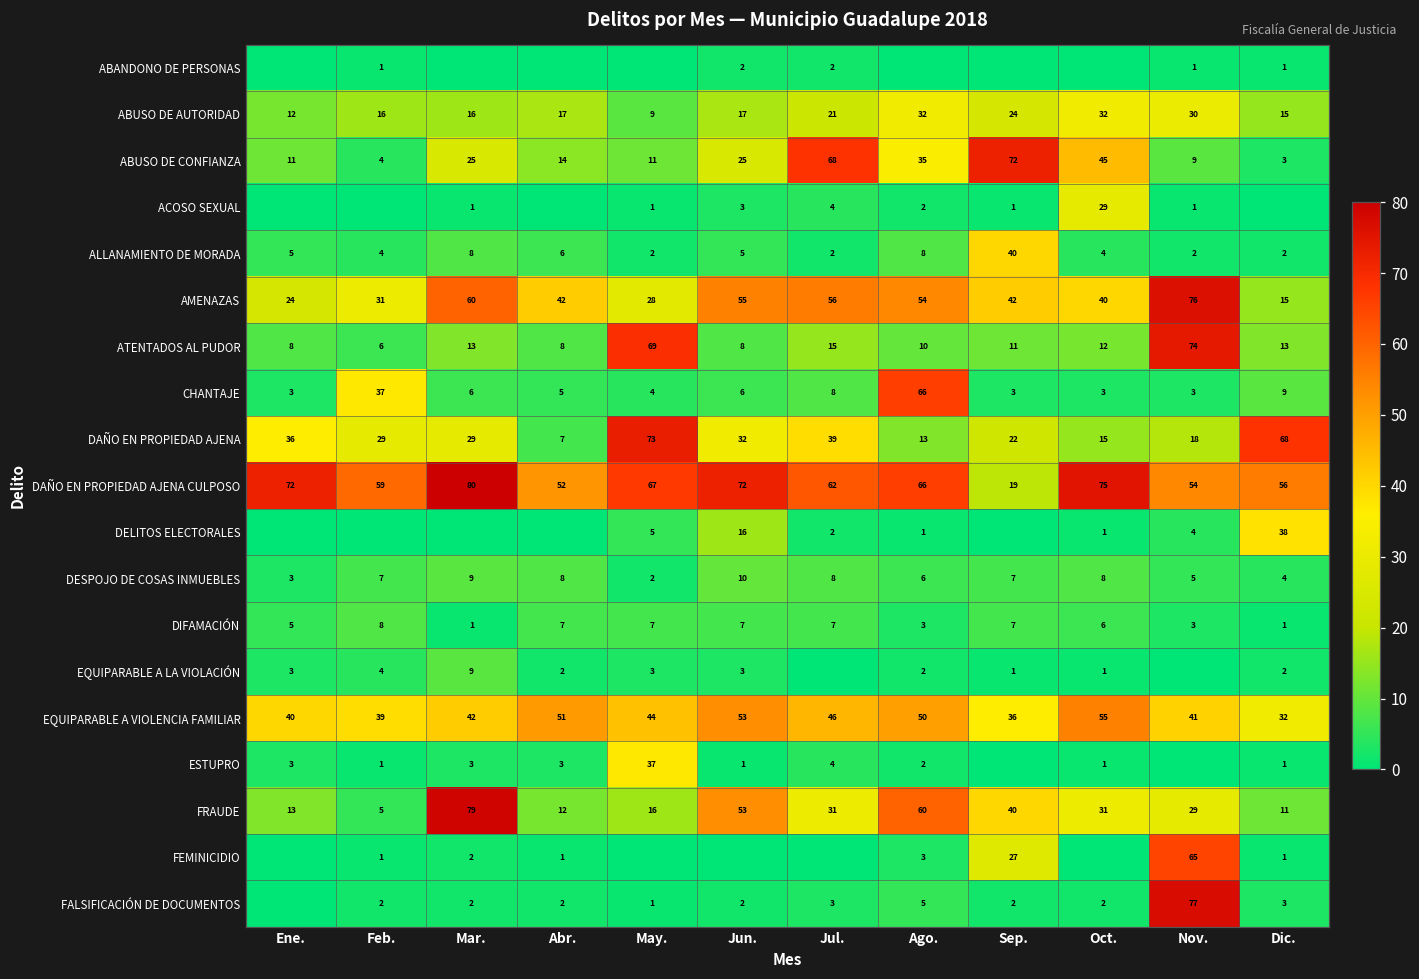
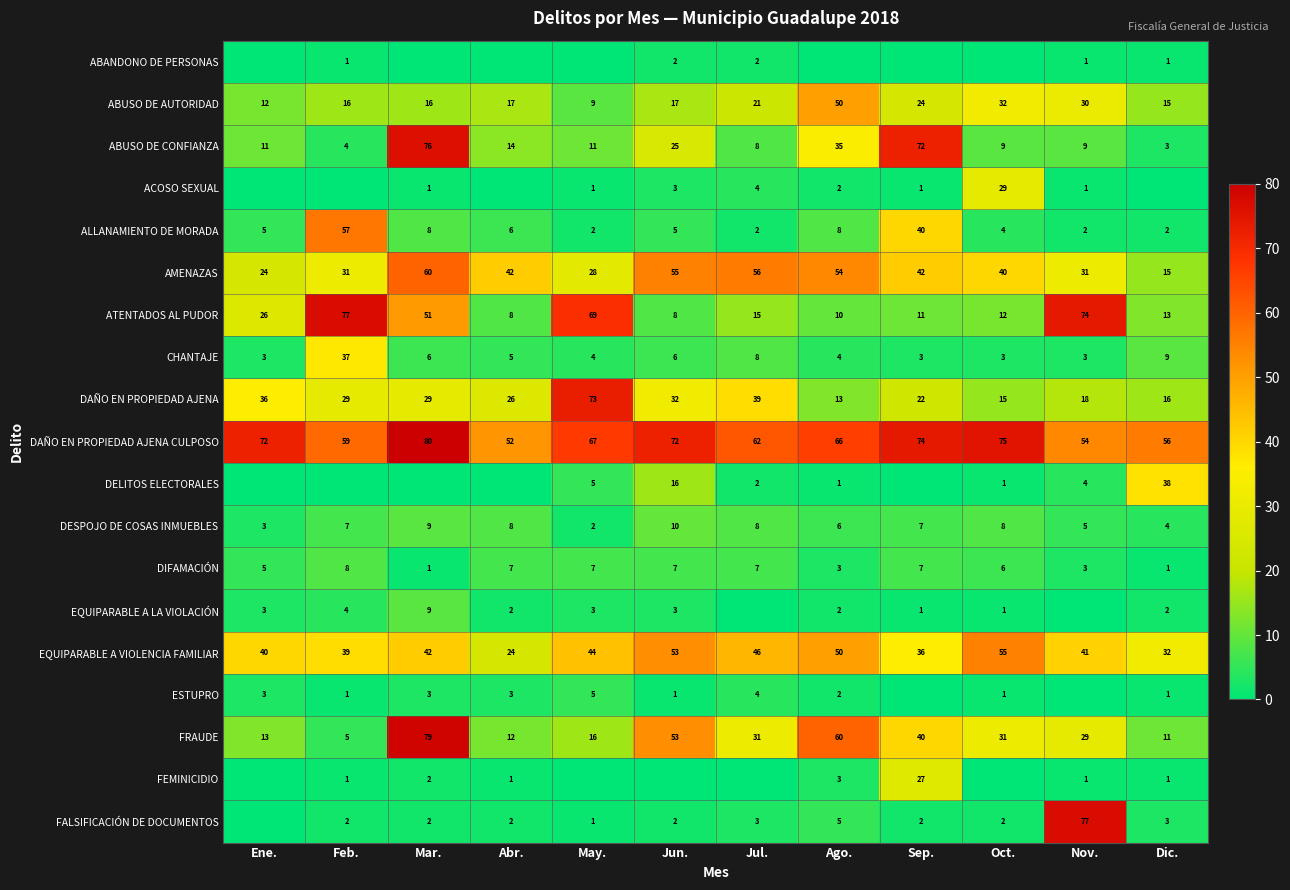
  {
    "ABUSO DE AUTORIDAD": {
      "Ene.": 12,
      "Feb.": 16,
      "Mar.": 16,
      "Abr.": 17,
      "May.": 9,
      "Jun.": 17,
      "Jul.": 21,
-     "Ago.": 32,
+     "Ago.": 50,
      "Sep.": 24,
      "Oct.": 32,
      "Nov.": 30,
      "Dic.": 15
    },
    "ABUSO DE CONFIANZA": {
      "Ene.": 11,
      "Feb.": 4,
-     "Mar.": 25,
+     "Mar.": 76,
      "Abr.": 14,
      "May.": 11,
      "Jun.": 25,
-     "Jul.": 68,
+     "Jul.": 8,
      "Ago.": 35,
      "Sep.": 72,
-     "Oct.": 45,
+     "Oct.": 9,
      "Nov.": 9,
      "Dic.": 3
    },
    "ALLANAMIENTO DE MORADA": {
      "Ene.": 5,
-     "Feb.": 4,
+     "Feb.": 57,
      "Mar.": 8,
      "Abr.": 6,
      "May.": 2,
      "Jun.": 5,
      "Jul.": 2,
      "Ago.": 8,
      "Sep.": 40,
      "Oct.": 4,
      "Nov.": 2,
      "Dic.": 2
    },
    "AMENAZAS": {
      "Ene.": 24,
      "Feb.": 31,
      "Mar.": 60,
      "Abr.": 42,
      "May.": 28,
      "Jun.": 55,
      "Jul.": 56,
      "Ago.": 54,
      "Sep.": 42,
      "Oct.": 40,
-     "Nov.": 76,
+     "Nov.": 31,
      "Dic.": 15
    },
    "ATENTADOS AL PUDOR": {
-     "Ene.": 8,
-     "Feb.": 6,
-     "Mar.": 13,
+     "Ene.": 26,
+     "Feb.": 77,
+     "Mar.": 51,
      "Abr.": 8,
      "May.": 69,
      "Jun.": 8,
      "Jul.": 15,
      "Ago.": 10,
      "Sep.": 11,
      "Oct.": 12,
      "Nov.": 74,
      "Dic.": 13
    },
    "CHANTAJE": {
      "Ene.": 3,
      "Feb.": 37,
      "Mar.": 6,
      "Abr.": 5,
      "May.": 4,
      "Jun.": 6,
      "Jul.": 8,
-     "Ago.": 66,
+     "Ago.": 4,
      "Sep.": 3,
      "Oct.": 3,
      "Nov.": 3,
      "Dic.": 9
    },
    "DAÑO EN PROPIEDAD AJENA": {
      "Ene.": 36,
      "Feb.": 29,
      "Mar.": 29,
-     "Abr.": 7,
+     "Abr.": 26,
      "May.": 73,
      "Jun.": 32,
      "Jul.": 39,
      "Ago.": 13,
      "Sep.": 22,
      "Oct.": 15,
      "Nov.": 18,
-     "Dic.": 68
+     "Dic.": 16
    },
    "DAÑO EN PROPIEDAD AJENA CULPOSO": {
      "Ene.": 72,
      "Feb.": 59,
      "Mar.": 80,
      "Abr.": 52,
      "May.": 67,
      "Jun.": 72,
      "Jul.": 62,
      "Ago.": 66,
-     "Sep.": 19,
+     "Sep.": 74,
      "Oct.": 75,
      "Nov.": 54,
      "Dic.": 56
    },
    "EQUIPARABLE A VIOLENCIA FAMILIAR": {
      "Ene.": 40,
      "Feb.": 39,
      "Mar.": 42,
-     "Abr.": 51,
+     "Abr.": 24,
      "May.": 44,
      "Jun.": 53,
      "Jul.": 46,
      "Ago.": 50,
      "Sep.": 36,
      "Oct.": 55,
      "Nov.": 41,
      "Dic.": 32
    },
    "ESTUPRO": {
      "Ene.": 3,
      "Feb.": 1,
      "Mar.": 3,
      "Abr.": 3,
-     "May.": 37,
+     "May.": 5,
      "Jun.": 1,
      "Jul.": 4,
      "Ago.": 2,
      "Oct.": 1,
      "Dic.": 1
    },
    "FEMINICIDIO": {
      "Feb.": 1,
      "Mar.": 2,
      "Abr.": 1,
      "Ago.": 3,
      "Sep.": 27,
-     "Nov.": 65,
+     "Nov.": 1,
      "Dic.": 1
    }
  }
